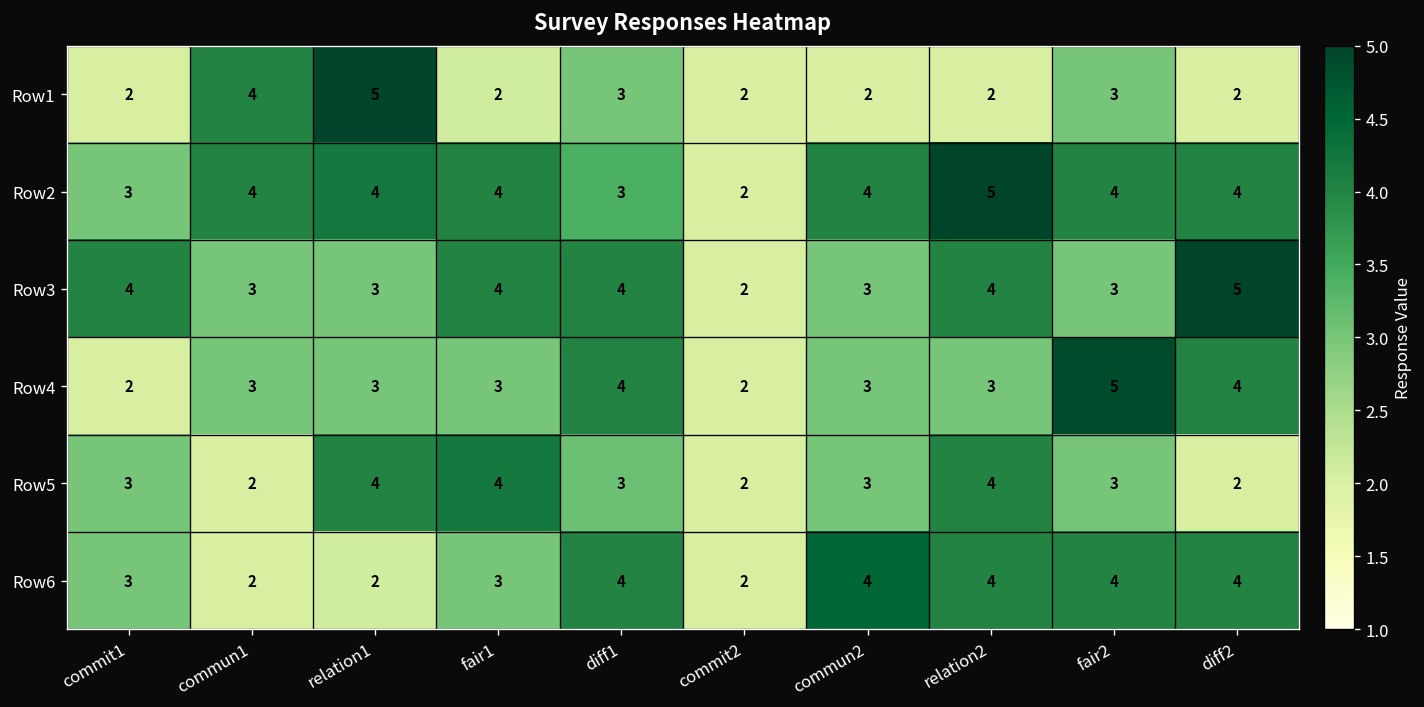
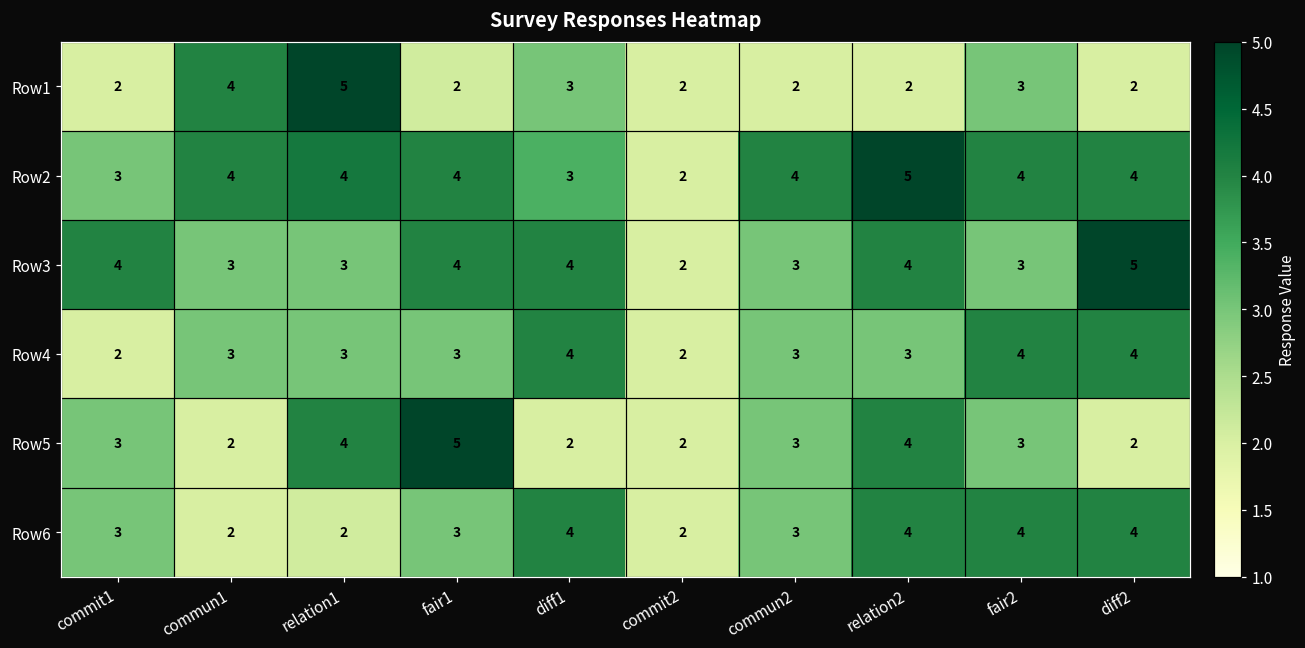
  {
    "Row1": {
      "commit1": 2,
      "commun1": 4,
      "relation1": 5,
      "fair1": 2,
      "diff1": 3,
      "commit2": 2,
      "commun2": 2,
      "relation2": 2,
      "fair2": 3,
      "diff2": 2
    },
    "Row2": {
      "commit1": 3,
      "commun1": 4,
      "relation1": 4,
      "fair1": 4,
      "diff1": 3,
      "commit2": 2,
      "commun2": 4,
      "relation2": 5,
      "fair2": 4,
      "diff2": 4
    },
    "Row3": {
      "commit1": 4,
      "commun1": 3,
      "relation1": 3,
      "fair1": 4,
      "diff1": 4,
      "commit2": 2,
      "commun2": 3,
      "relation2": 4,
      "fair2": 3,
      "diff2": 5
    },
    "Row4": {
      "commit1": 2,
      "commun1": 3,
      "relation1": 3,
      "fair1": 3,
      "diff1": 4,
      "commit2": 2,
      "commun2": 3,
      "relation2": 3,
-     "fair2": 5,
+     "fair2": 4,
      "diff2": 4
    },
    "Row5": {
      "commit1": 3,
      "commun1": 2,
      "relation1": 4,
-     "fair1": 4,
-     "diff1": 3,
+     "fair1": 5,
+     "diff1": 2,
      "commit2": 2,
      "commun2": 3,
      "relation2": 4,
      "fair2": 3,
      "diff2": 2
    },
    "Row6": {
      "commit1": 3,
      "commun1": 2,
      "relation1": 2,
      "fair1": 3,
      "diff1": 4,
      "commit2": 2,
-     "commun2": 4,
+     "commun2": 3,
      "relation2": 4,
      "fair2": 4,
      "diff2": 4
    }
  }
